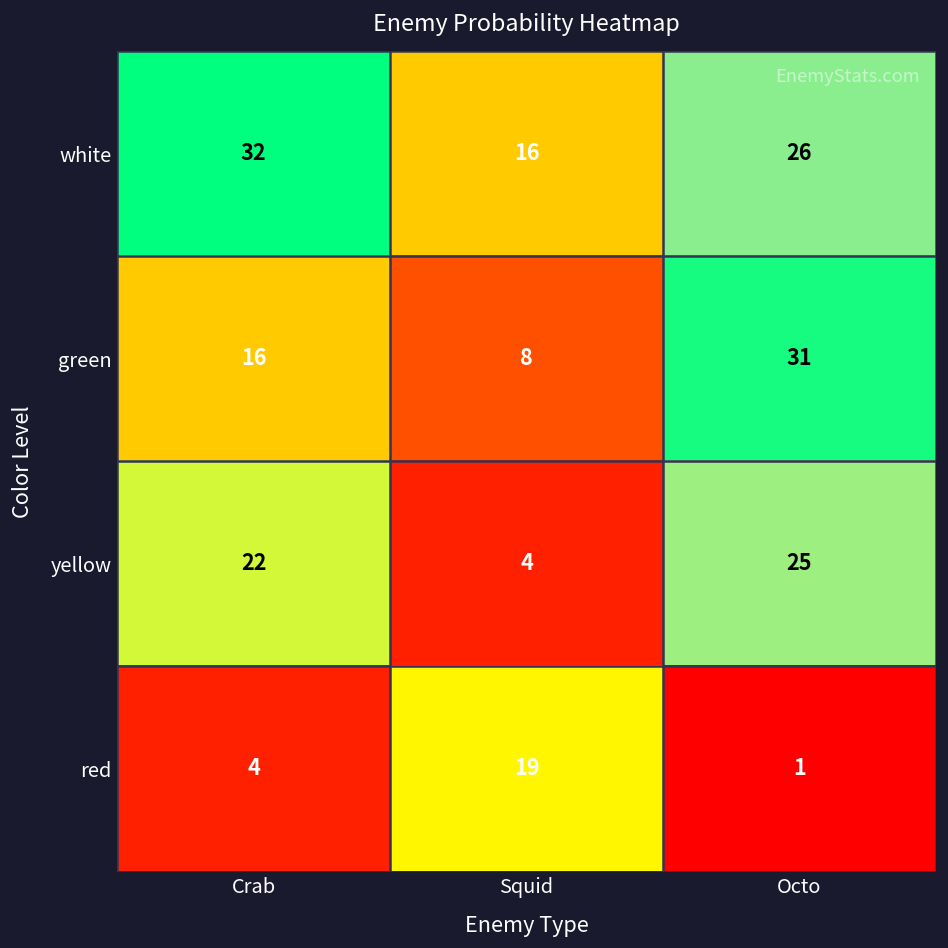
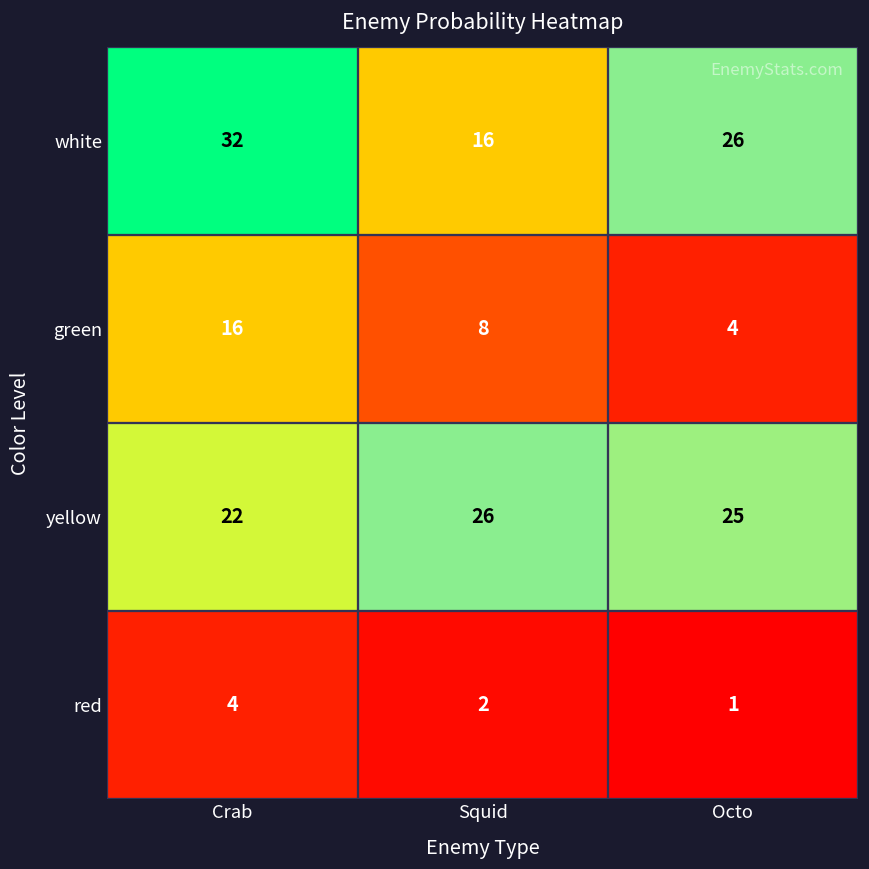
  {
    "white": {
      "Crab": 32,
      "Squid": 16
    },
    "green": {
      "Crab": 16,
      "Squid": 8,
-     "Octo": 31
+     "Octo": 4
    },
    "yellow": {
      "Crab": 22,
-     "Squid": 4,
+     "Squid": 26,
      "Octo": 25
    },
    "red": {
      "Crab": 4,
-     "Squid": 19,
+     "Squid": 2,
      "Octo": 1
    }
  }
